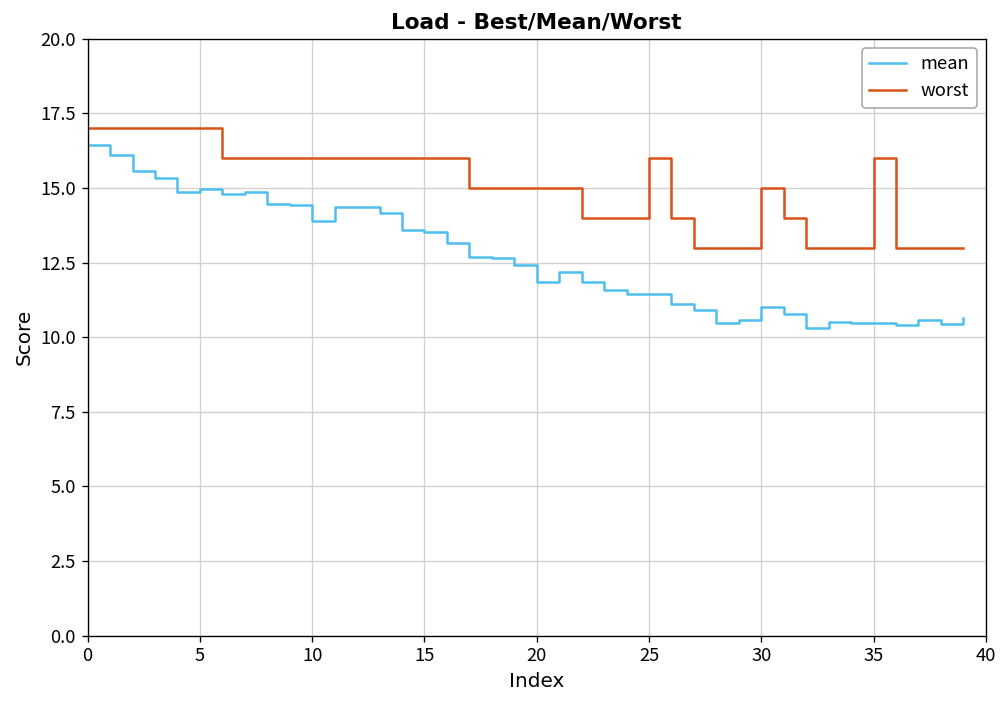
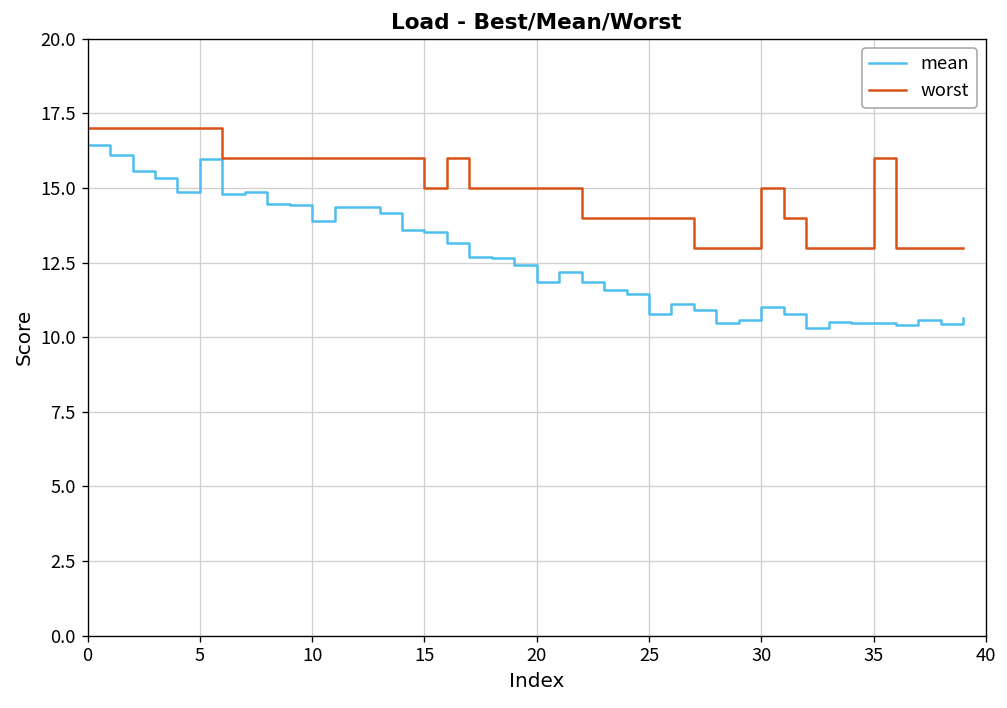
  {
    "mean": {
      "0": 16.5,
-     "5": 15.0,
+     "5": 16.0,
      "10": 13.9,
      "15": 13.5,
      "20": 11.8,
-     "25": 11.5,
+     "25": 10.8,
      "30": 11.0,
      "35": 10.5
    },
    "worst": {
      "0": 17,
      "5": 17,
      "10": 16,
-     "15": 16,
+     "15": 15,
      "20": 15,
-     "25": 16,
+     "25": 14,
      "30": 15,
      "35": 16
    }
  }
